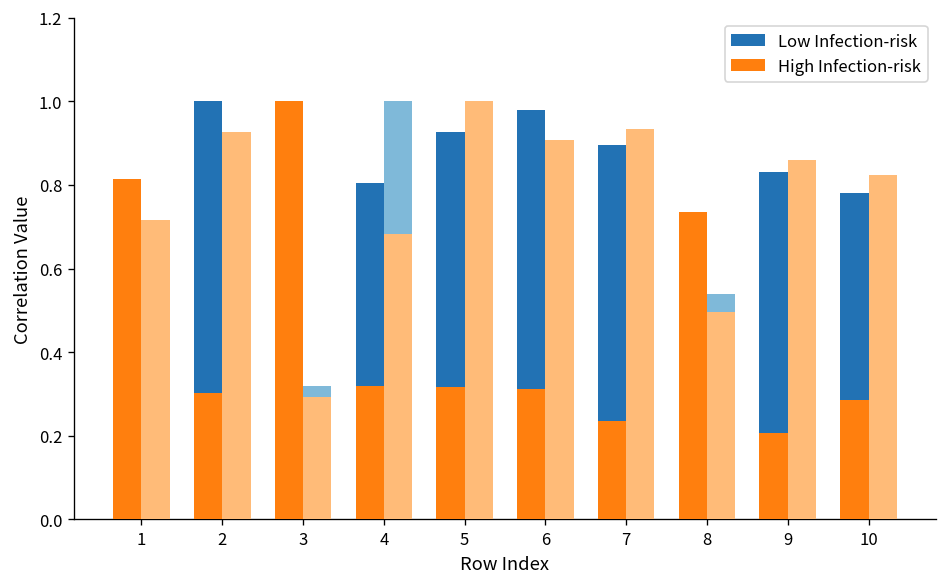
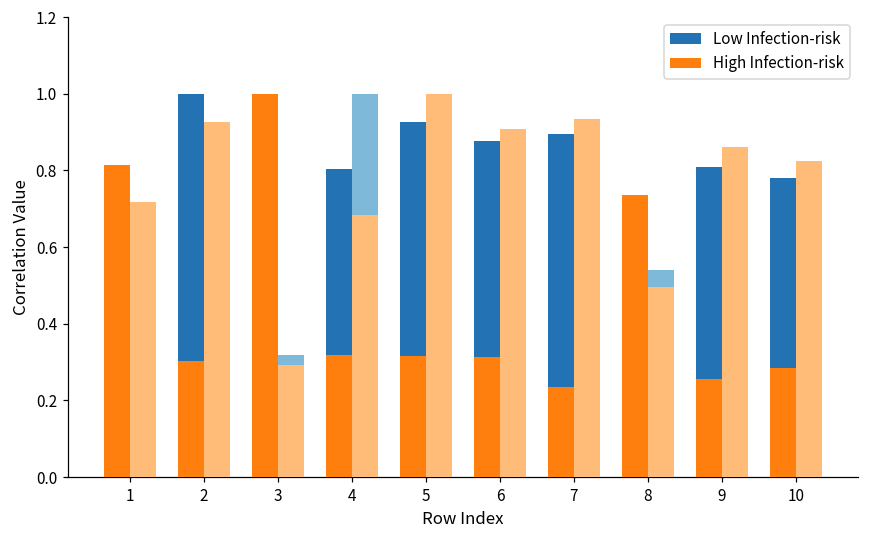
  {
    "Low Infection-risk": {
      "2": 1.00,
      "4": 0.80,
      "5": 0.93,
-     "6": 0.98,
+     "6": 0.88,
      "7": 0.90,
-     "9": 0.83,
+     "9": 0.81,
      "10": 0.78
    },
    "High Infection-risk": {
      "1": 0.81,
      "3": 1.00,
      "8": 0.74,
-     "9": 0.21
+     "9": 0.25
    }
  }
